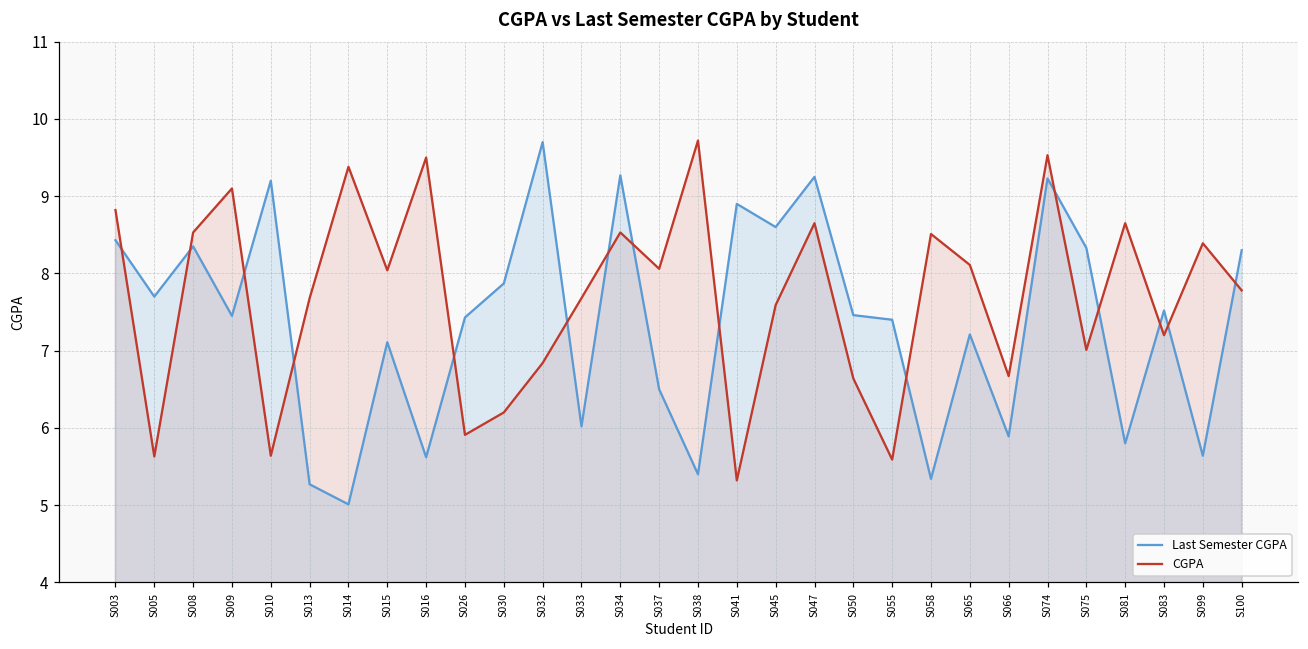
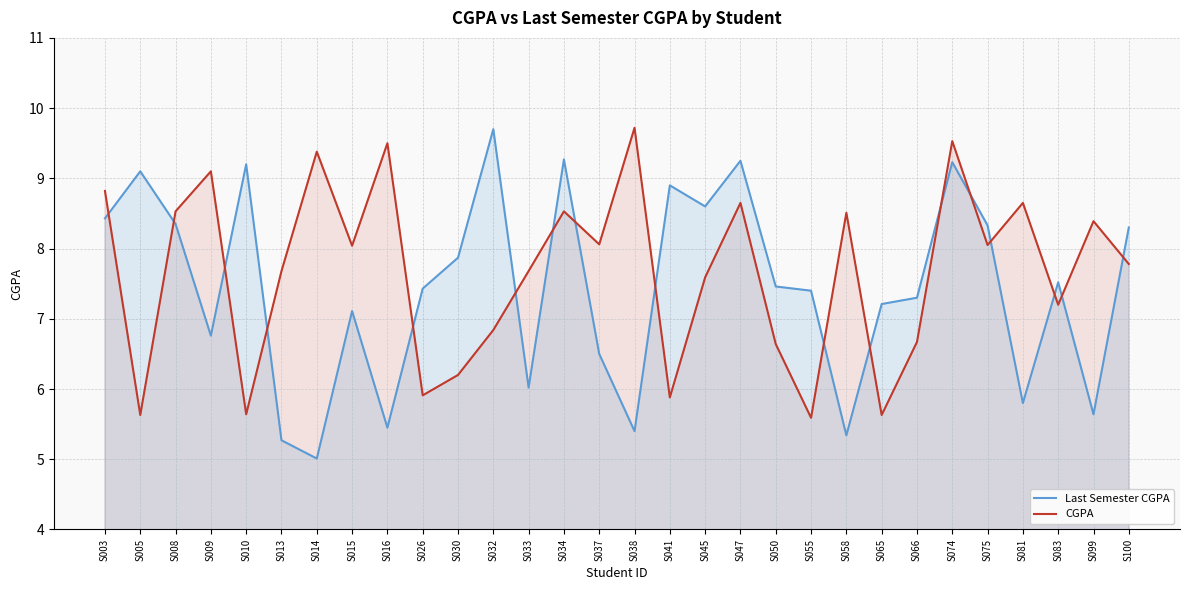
  {
    "Last Semester CGPA": {
      "S003": 8.4,
-     "S005": 7.7,
+     "S005": 9.1,
      "S008": 8.4,
-     "S009": 7.5,
+     "S009": 6.8,
      "S010": 9.2,
      "S013": 5.3,
      "S014": 5.0,
      "S015": 7.1,
-     "S016": 5.6,
+     "S016": 5.5,
      "S026": 7.4,
      "S030": 7.9,
      "S032": 9.7,
      "S033": 6.0,
      "S034": 9.3,
      "S037": 6.5,
      "S038": 5.4,
      "S041": 8.9,
      "S045": 8.6,
      "S047": 9.3,
      "S050": 7.5,
      "S055": 7.4,
      "S058": 5.3,
      "S065": 7.2,
-     "S066": 5.9,
+     "S066": 7.3,
      "S074": 9.2,
      "S075": 8.3,
      "S081": 5.8,
      "S083": 7.5,
      "S099": 5.6,
      "S100": 8.3
    },
    "CGPA": {
      "S003": 8.8,
      "S005": 5.6,
      "S008": 8.5,
      "S009": 9.1,
      "S010": 5.6,
      "S013": 7.7,
      "S014": 9.4,
      "S015": 8.0,
      "S016": 9.5,
      "S026": 5.9,
      "S030": 6.2,
      "S032": 6.8,
      "S033": 7.7,
      "S034": 8.5,
      "S037": 8.1,
      "S038": 9.7,
-     "S041": 5.3,
+     "S041": 5.9,
      "S045": 7.6,
      "S047": 8.7,
      "S050": 6.6,
      "S055": 5.6,
      "S058": 8.5,
-     "S065": 8.1,
+     "S065": 5.6,
      "S066": 6.7,
      "S074": 9.5,
-     "S075": 7.0,
+     "S075": 8.1,
      "S081": 8.7,
      "S083": 7.2,
      "S099": 8.4,
      "S100": 7.8
    }
  }
